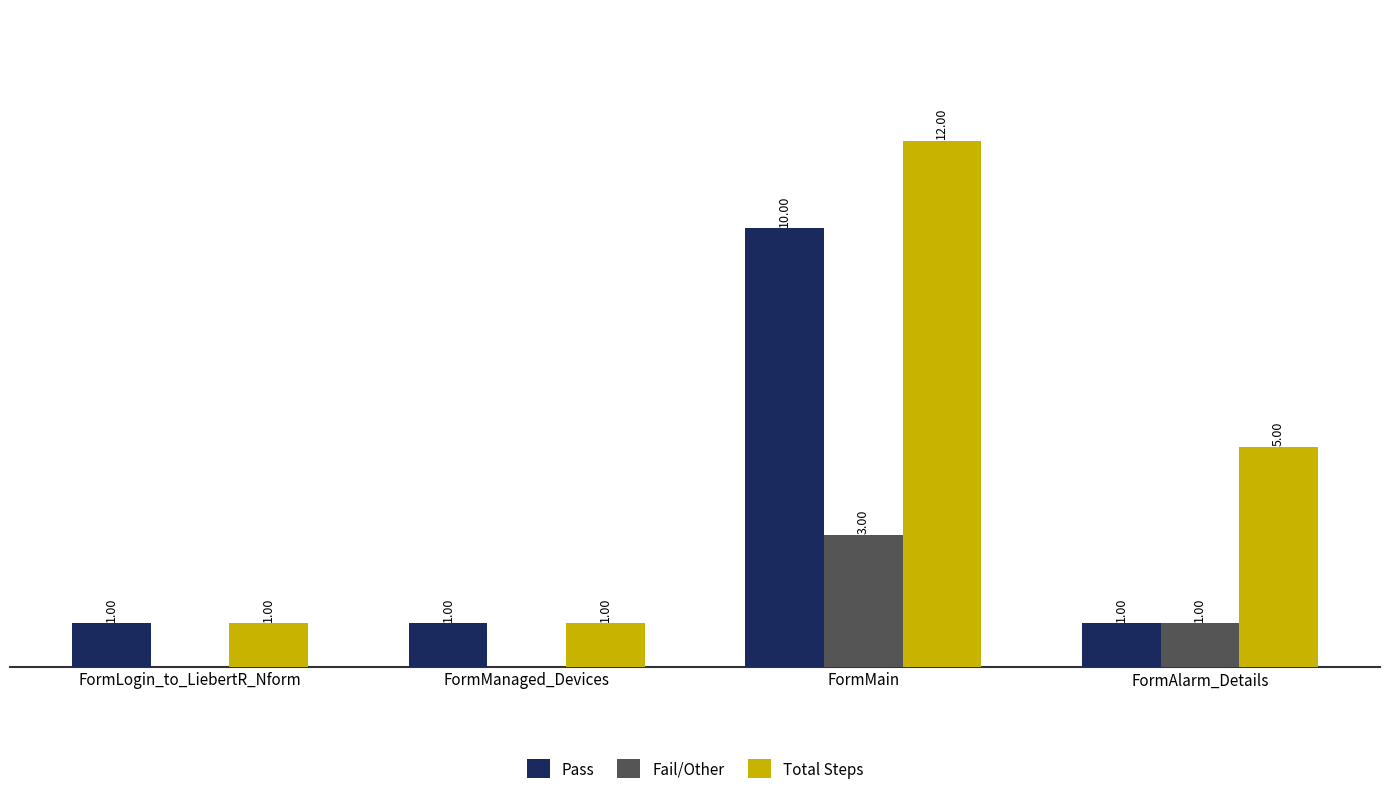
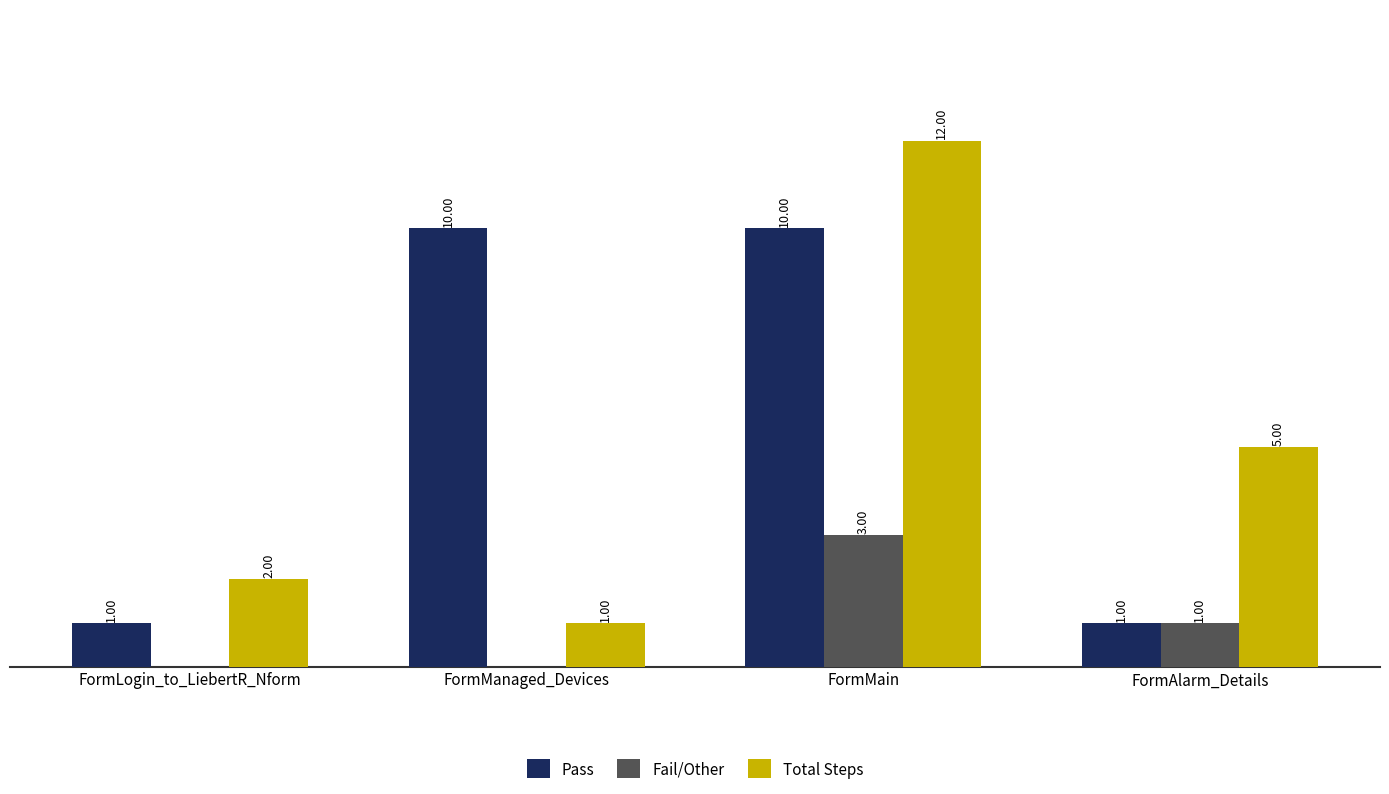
  {
    "Pass": {
      "FormLogin_to_LiebertR_Nform": 1.00,
-     "FormManaged_Devices": 1.00,
+     "FormManaged_Devices": 10.00,
      "FormMain": 10.00,
      "FormAlarm_Details": 1.00
    },
    "Fail/Other": {
      "FormMain": 3.00,
      "FormAlarm_Details": 1.00
    },
    "Total Steps": {
-     "FormLogin_to_LiebertR_Nform": 1.00,
+     "FormLogin_to_LiebertR_Nform": 2.00,
      "FormManaged_Devices": 1.00,
      "FormMain": 12.00,
      "FormAlarm_Details": 5.00
    }
  }
